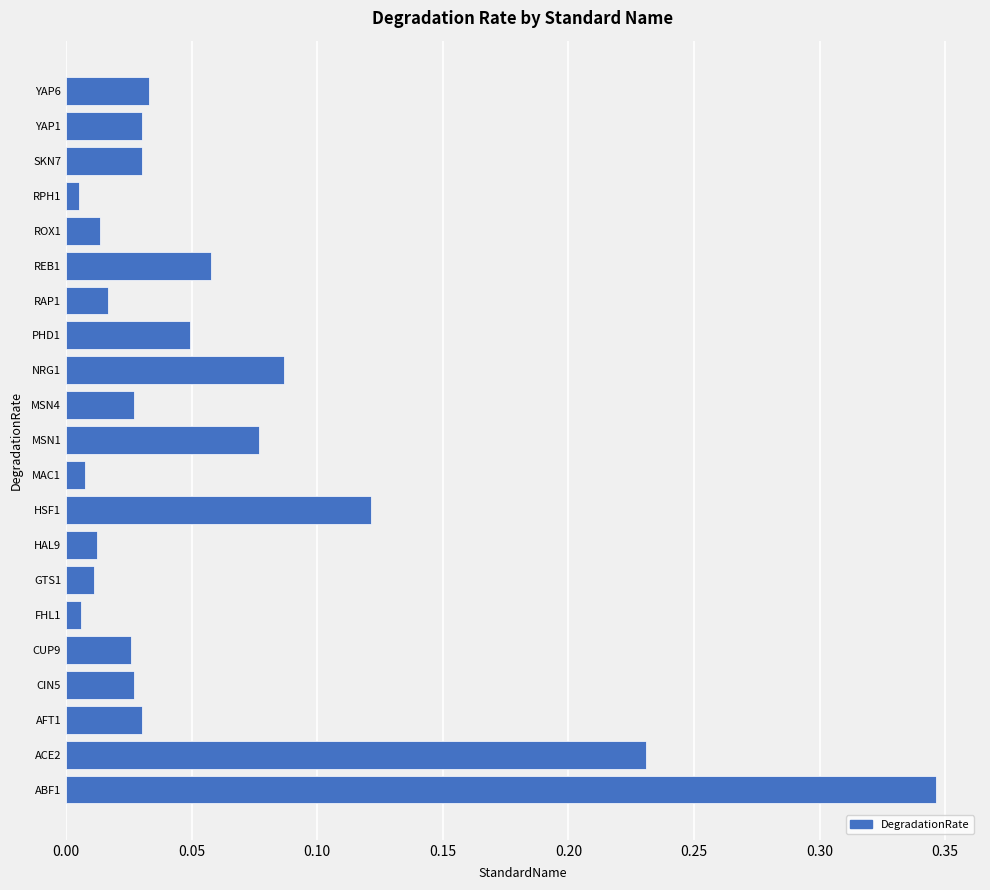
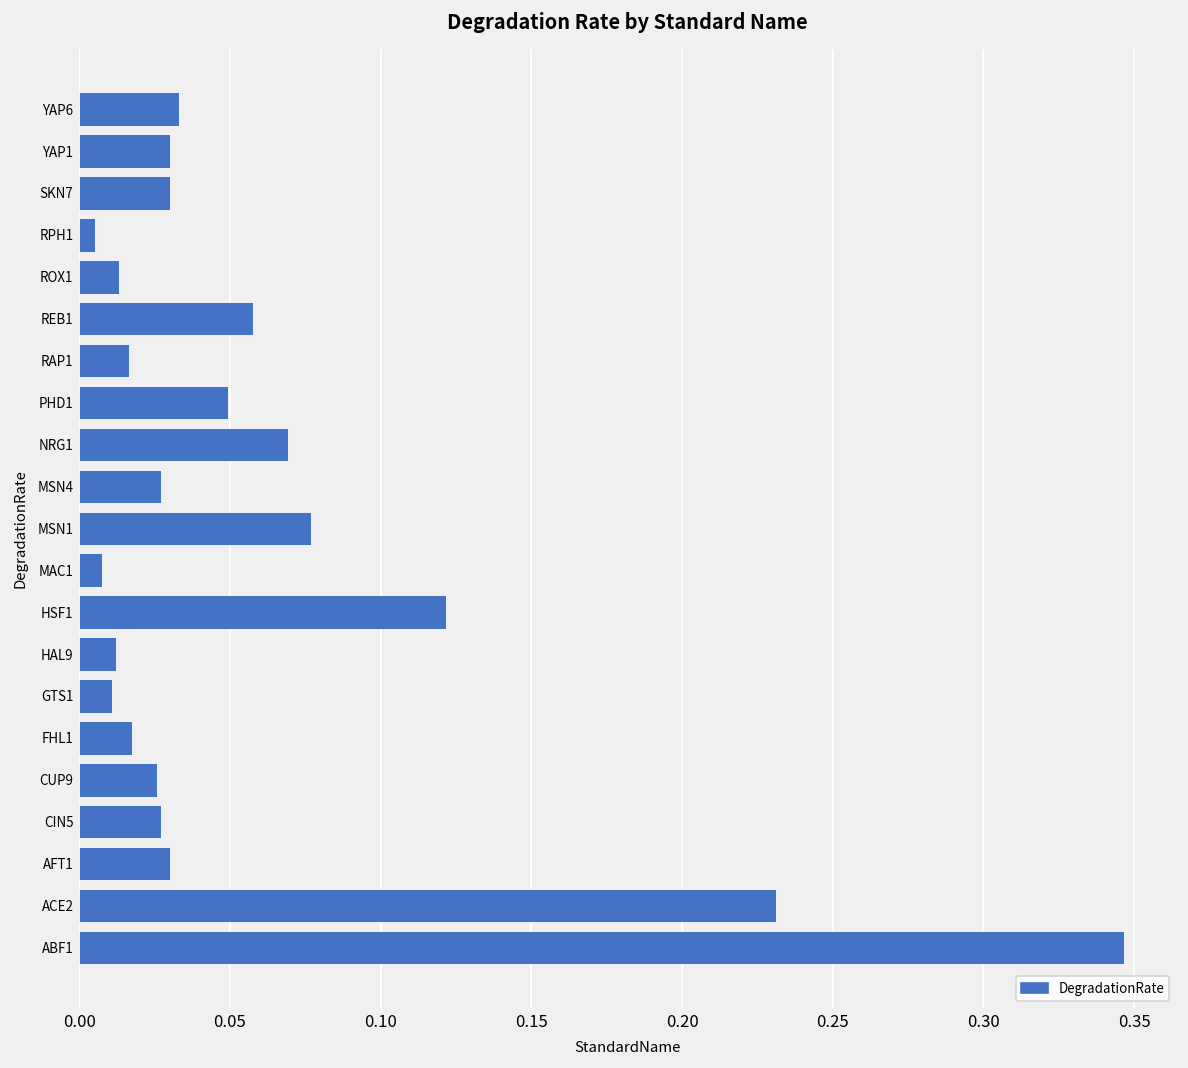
  {
    "YAP6": 0.033,
    "YAP1": 0.030,
    "SKN7": 0.030,
    "RPH1": 0.005,
    "ROX1": 0.013,
    "REB1": 0.058,
    "RAP1": 0.017,
    "PHD1": 0.050,
-   "NRG1": 0.087,
+   "NRG1": 0.069,
    "MSN4": 0.027,
    "MSN1": 0.077,
    "MAC1": 0.007,
    "HSF1": 0.122,
    "HAL9": 0.012,
    "GTS1": 0.011,
-   "FHL1": 0.006,
+   "FHL1": 0.017,
    "CUP9": 0.026,
    "CIN5": 0.027,
    "AFT1": 0.030,
    "ACE2": 0.231,
    "ABF1": 0.347
  }
